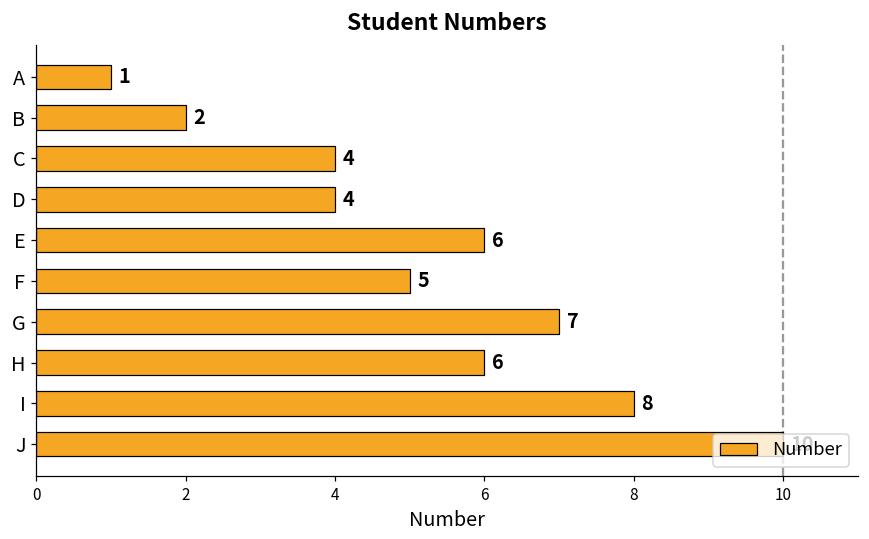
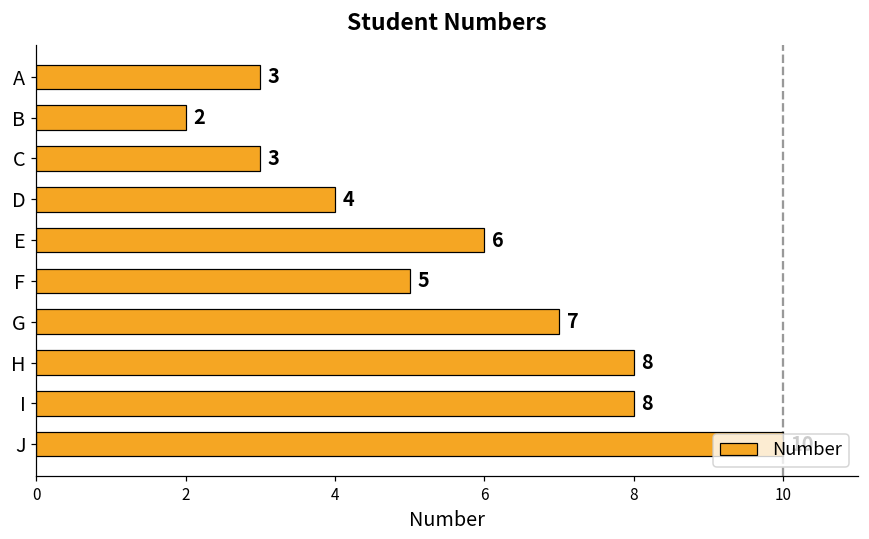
  {
-   "A": 1,
+   "A": 3,
    "B": 2,
-   "C": 4,
+   "C": 3,
    "D": 4,
    "E": 6,
    "F": 5,
    "G": 7,
-   "H": 6,
+   "H": 8,
    "I": 8
  }
